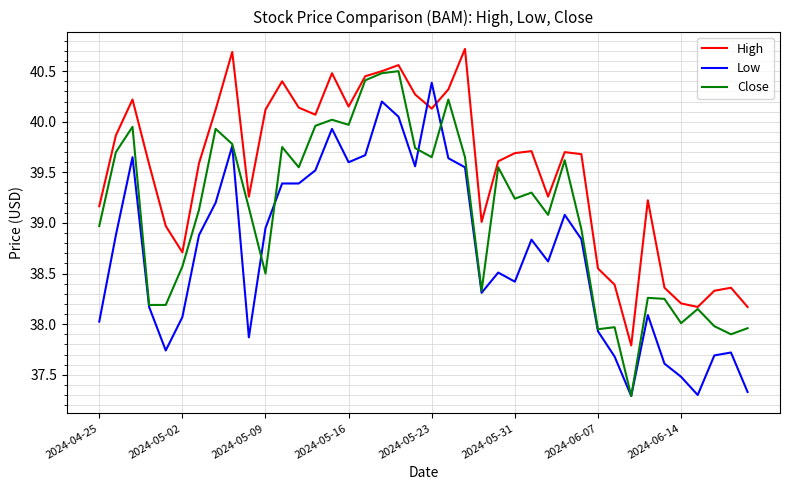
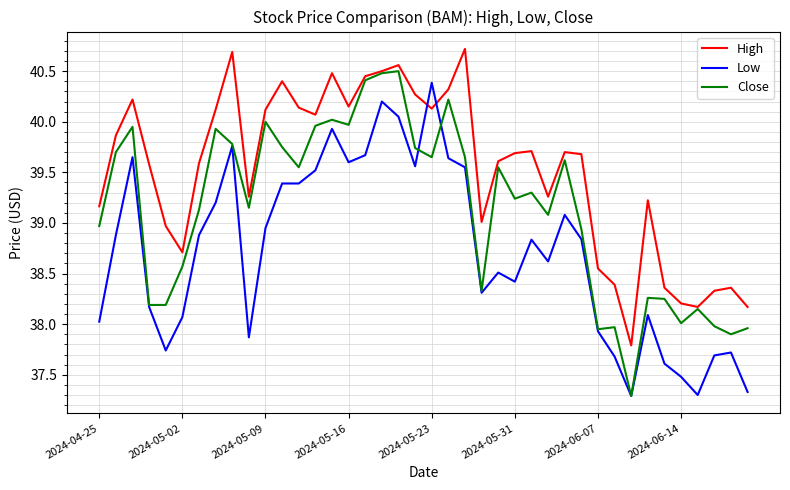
  {
    "High": {
      "2024-04-25": 39.17,
      "2024-05-02": 38.7,
      "2024-05-09": 40.1,
      "2024-05-16": 40.15,
      "2024-05-23": 40.13,
      "2024-05-31": 39.7,
      "2024-06-07": 38.55,
      "2024-06-14": 38.2
    },
    "Low": {
      "2024-04-25": 38.03,
      "2024-05-02": 38.07,
      "2024-05-09": 38.95,
      "2024-05-16": 39.6,
      "2024-05-23": 40.4,
      "2024-05-31": 38.4,
      "2024-06-14": 37.5
    },
    "Close": {
      "2024-04-25": 38.97,
      "2024-05-02": 38.57,
-     "2024-05-09": 38.5,
+     "2024-05-09": 40.0,
      "2024-05-16": 39.97,
      "2024-05-23": 39.65,
      "2024-05-31": 39.24,
      "2024-06-14": 38.0
    }
  }
